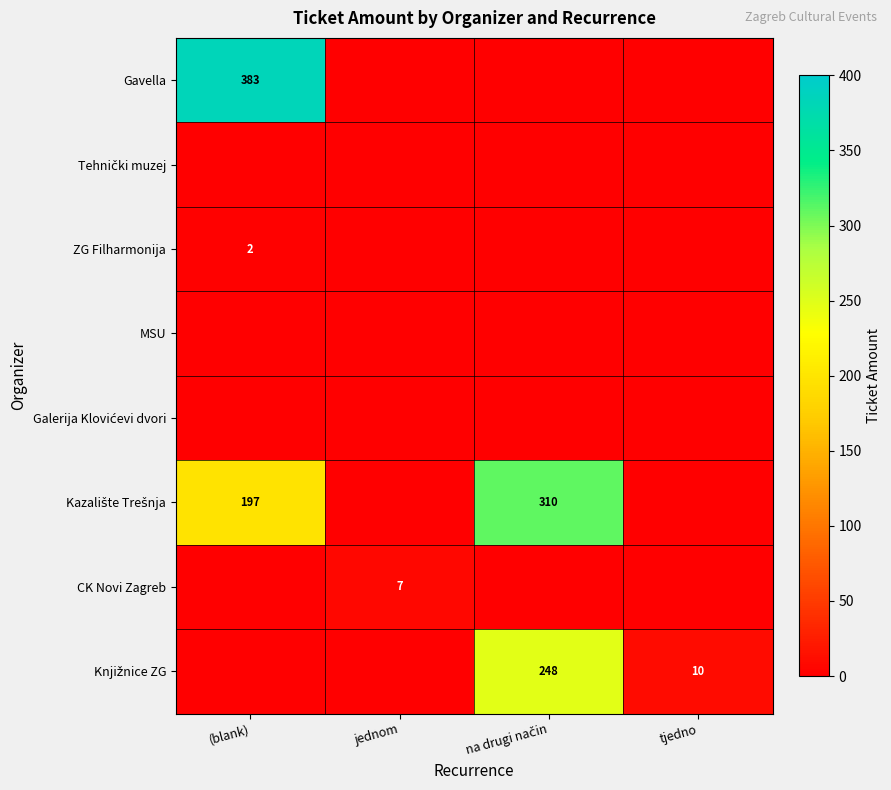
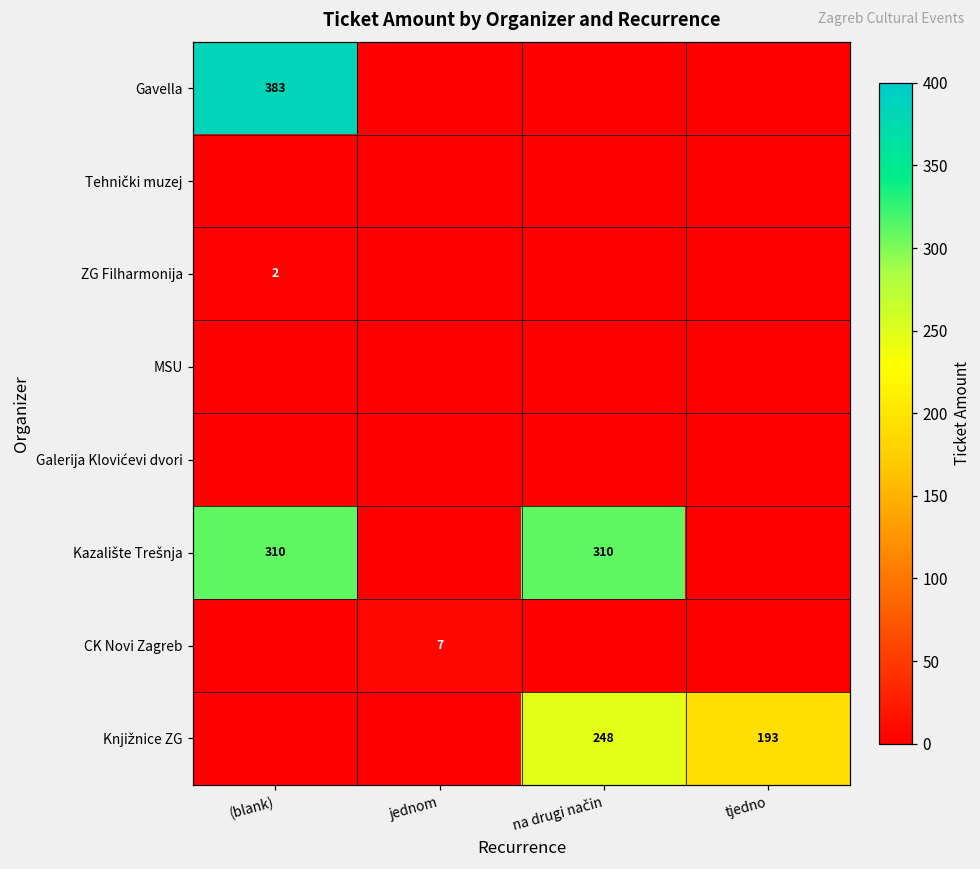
  {
    "Gavella": {
      "(blank)": 383
    },
    "ZG Filharmonija": {
      "(blank)": 2
    },
    "Kazalište Trešnja": {
-     "(blank)": 197,
+     "(blank)": 310,
      "na drugi način": 310
    },
    "CK Novi Zagreb": {
      "jednom": 7
    },
    "Knjižnice ZG": {
      "na drugi način": 248,
-     "tjedno": 10
+     "tjedno": 193
    }
  }
